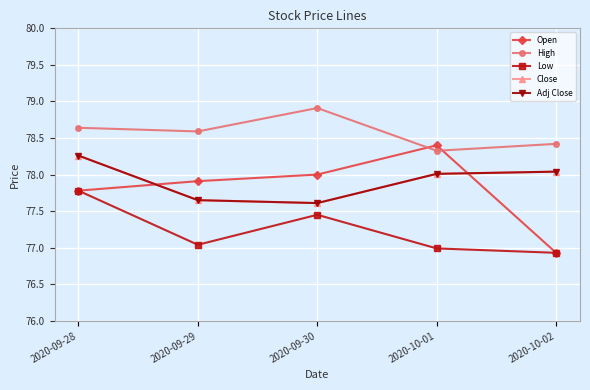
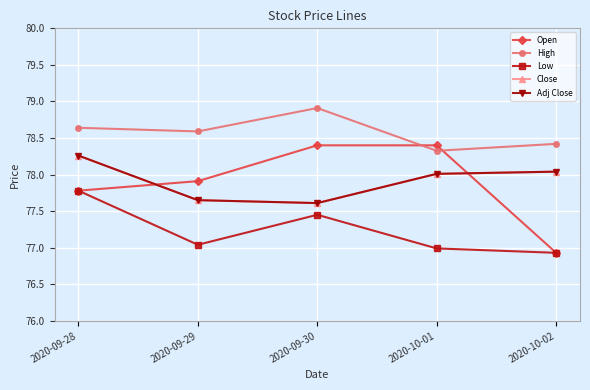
  {
    "Open": {
      "2020-09-29": 77.9,
-     "2020-09-30": 78.0,
+     "2020-09-30": 78.4,
      "2020-10-01": 78.4
    },
    "High": {
      "2020-09-28": 78.6,
      "2020-09-29": 78.6,
      "2020-09-30": 78.9,
      "2020-10-01": 78.3,
      "2020-10-02": 78.4
    }
  }
